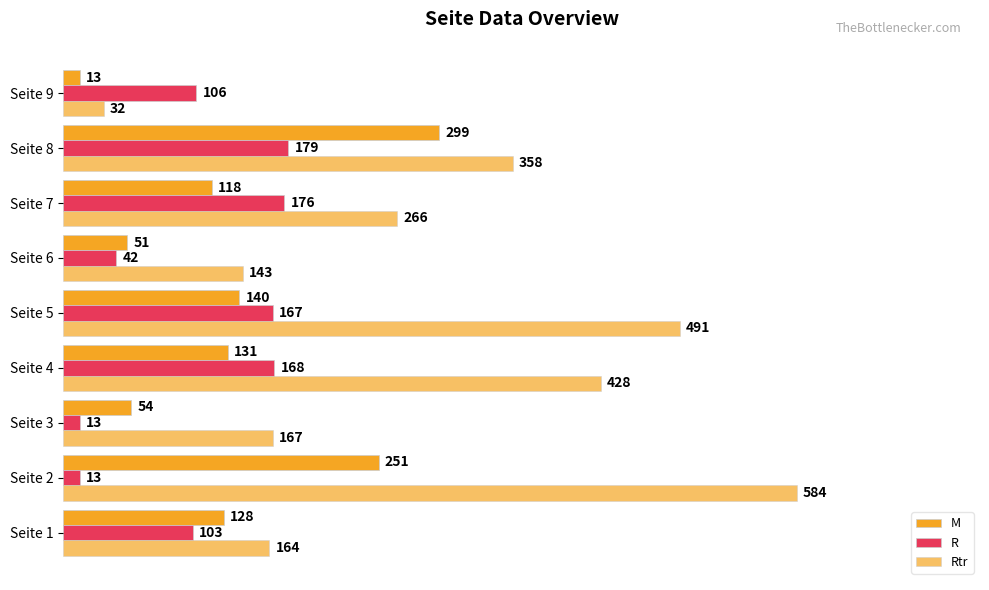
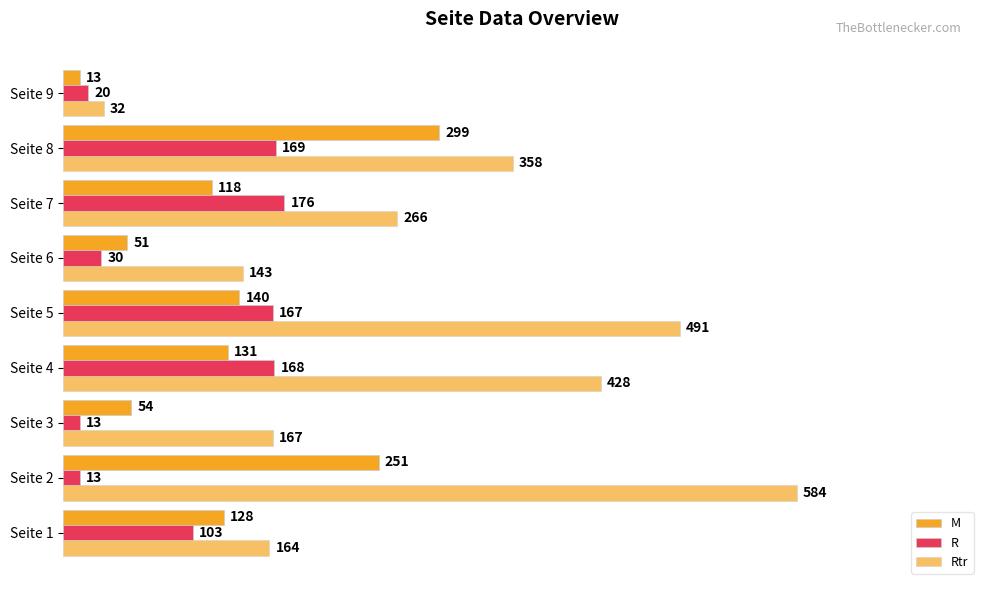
  {
    "R": {
-     "Seite 9": 106,
-     "Seite 8": 179,
+     "Seite 9": 20,
+     "Seite 8": 169,
      "Seite 7": 176,
-     "Seite 6": 42,
+     "Seite 6": 30,
      "Seite 5": 167,
      "Seite 4": 168,
      "Seite 3": 13,
      "Seite 2": 13,
      "Seite 1": 103
    }
  }
